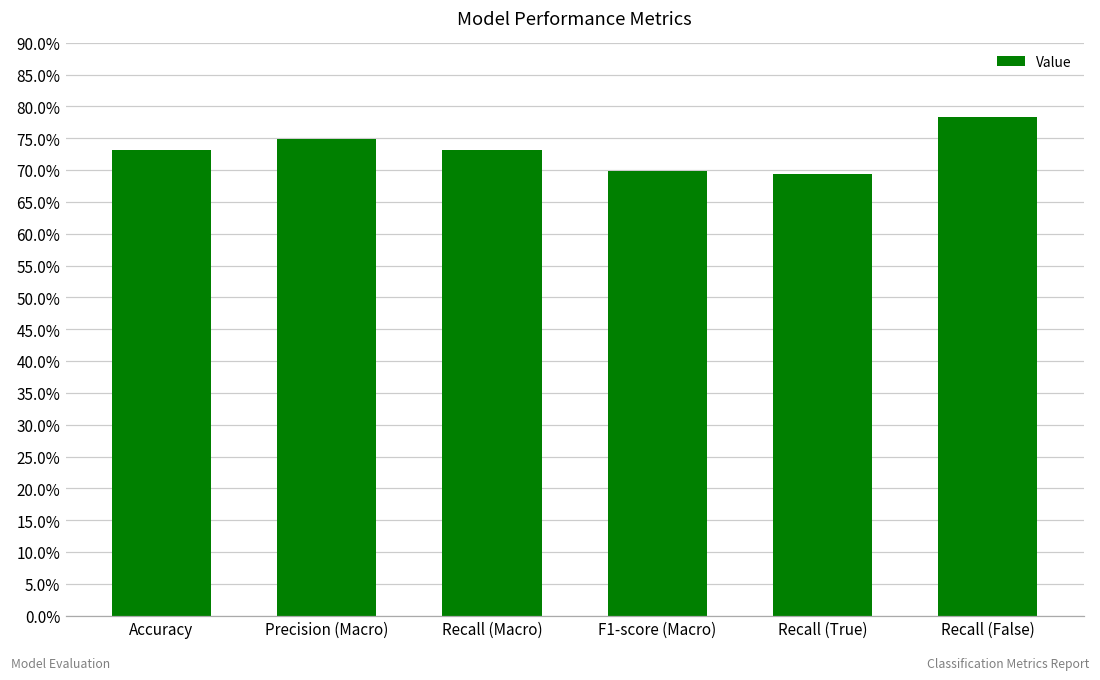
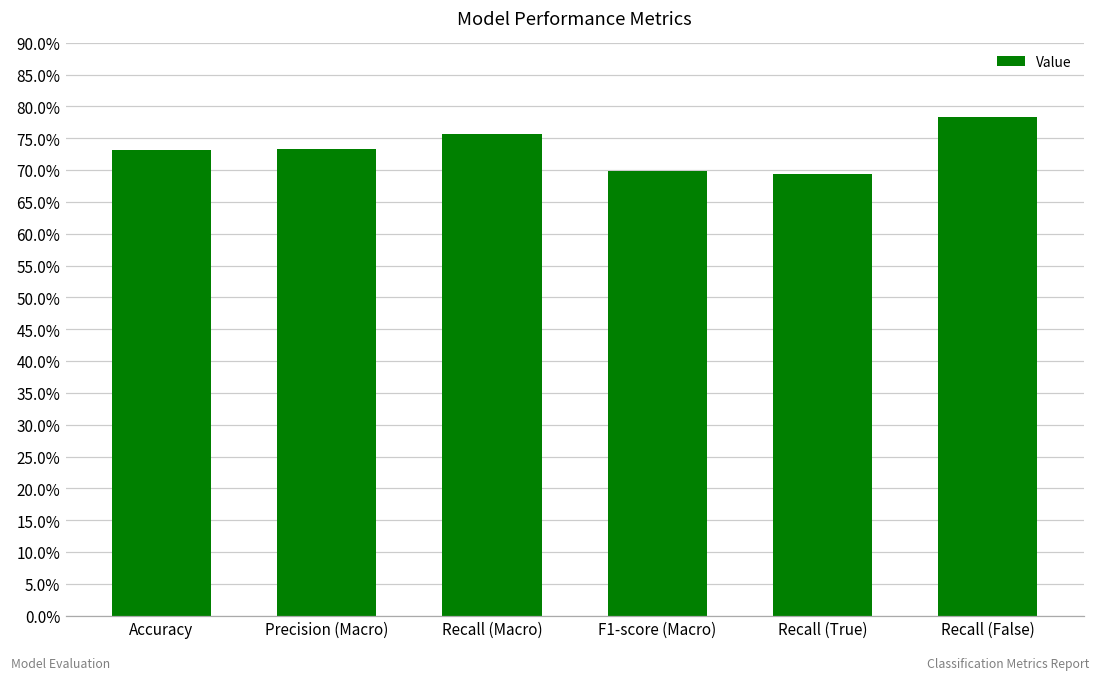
  {
    "Accuracy": "73%",
-   "Precision (Macro)": "75%",
-   "Recall (Macro)": "73%",
+   "Precision (Macro)": "73%",
+   "Recall (Macro)": "76%",
    "F1-score (Macro)": "70%",
    "Recall (True)": "69%",
    "Recall (False)": "78%"
  }
